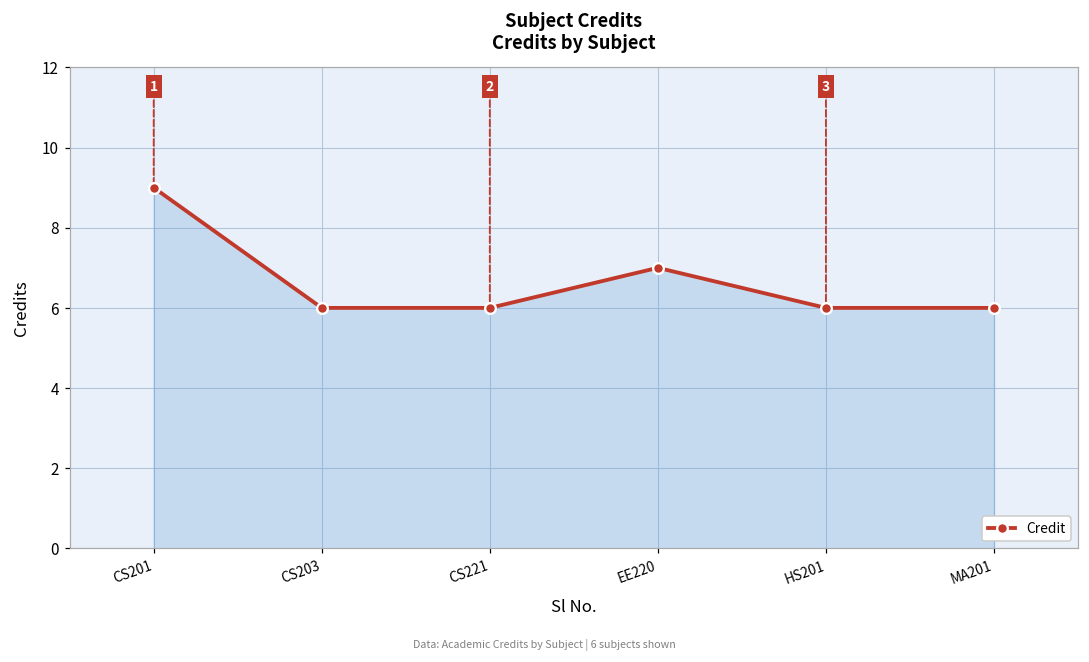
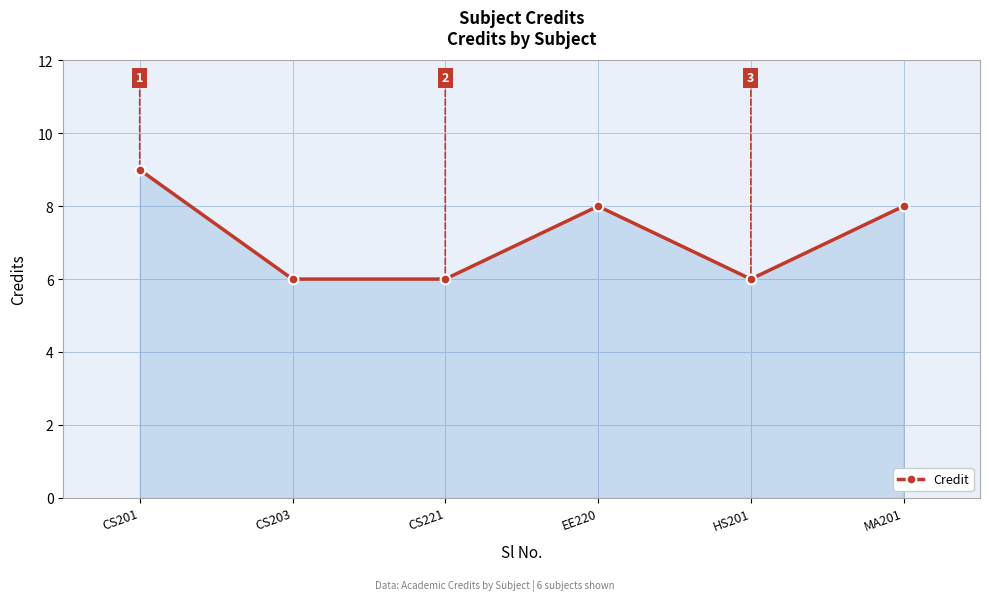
  {
    "CS201": 9,
    "CS203": 6,
    "CS221": 6,
-   "EE220": 7,
+   "EE220": 8,
    "HS201": 6,
-   "MA201": 6
+   "MA201": 8
  }
